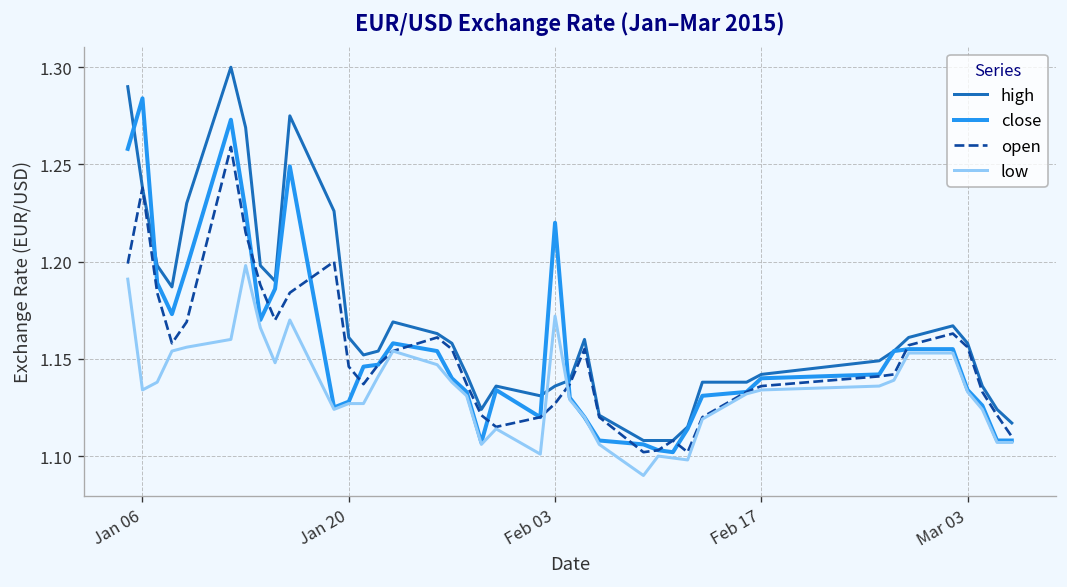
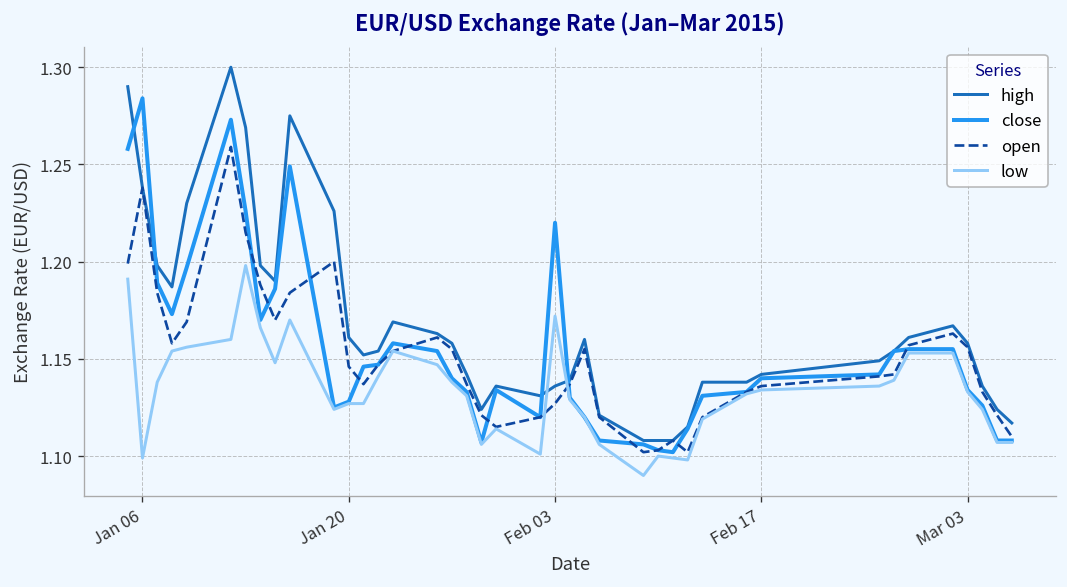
  {
    "close": {
      "Jan 06": 1.284,
      "Feb 03": 1.220,
      "Feb 17": 1.140
    },
    "low": {
-     "Jan 06": 1.134,
+     "Jan 06": 1.099,
      "Feb 03": 1.172,
      "Feb 17": 1.134
    }
  }
